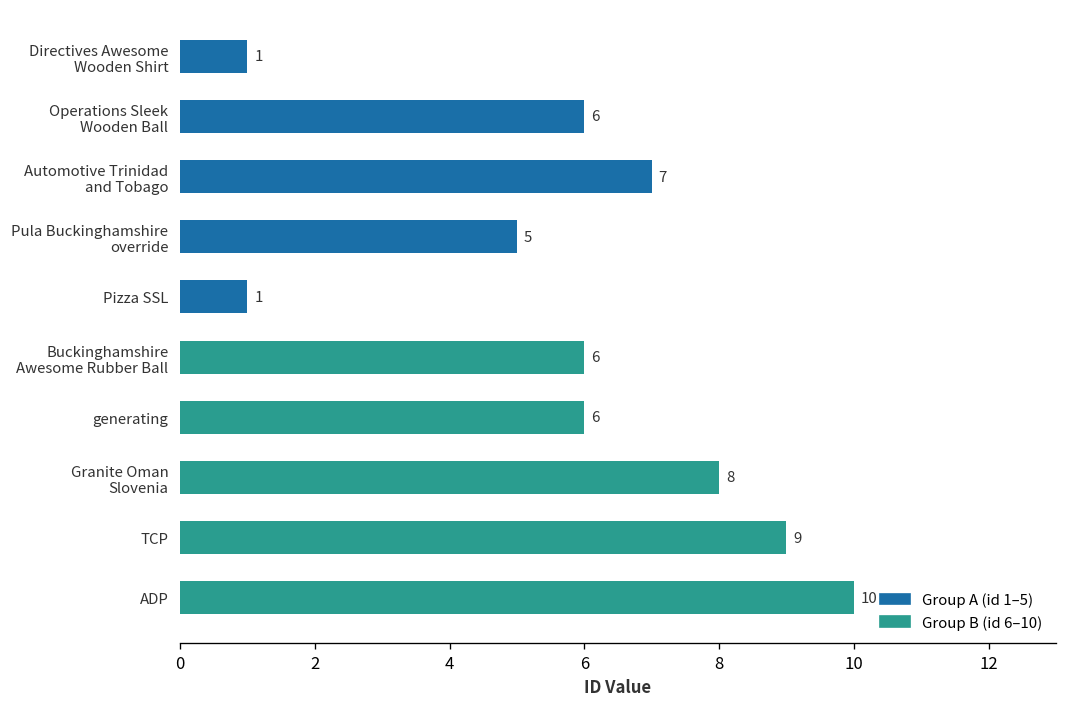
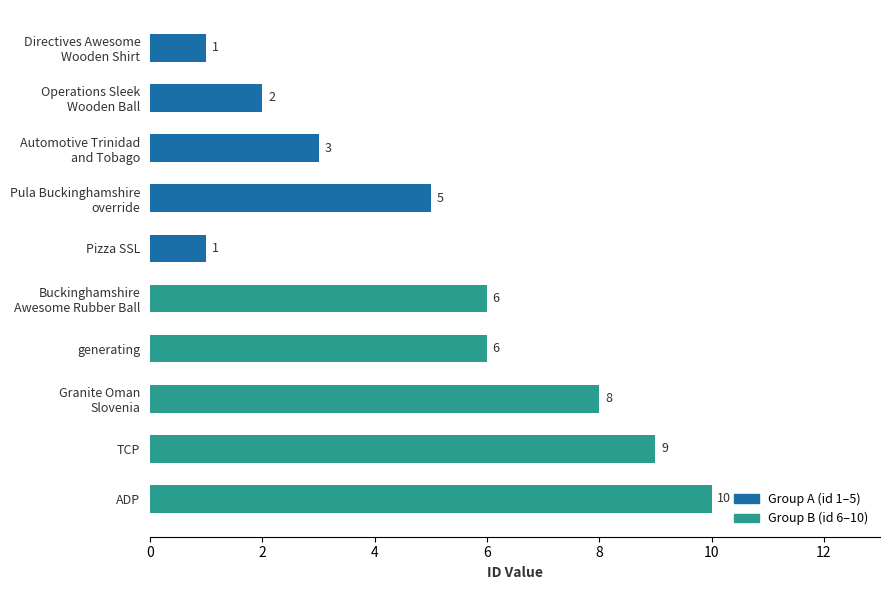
  {
    "Directives Awesome Wooden Shirt": 1,
-   "Operations Sleek Wooden Ball": 6,
-   "Automotive Trinidad and Tobago": 7,
+   "Operations Sleek Wooden Ball": 2,
+   "Automotive Trinidad and Tobago": 3,
    "Pula Buckinghamshire override": 5,
    "Pizza SSL": 1,
    "Buckinghamshire Awesome Rubber Ball": 6,
    "generating": 6,
    "Granite Oman Slovenia": 8,
    "TCP": 9,
    "ADP": 10
  }
